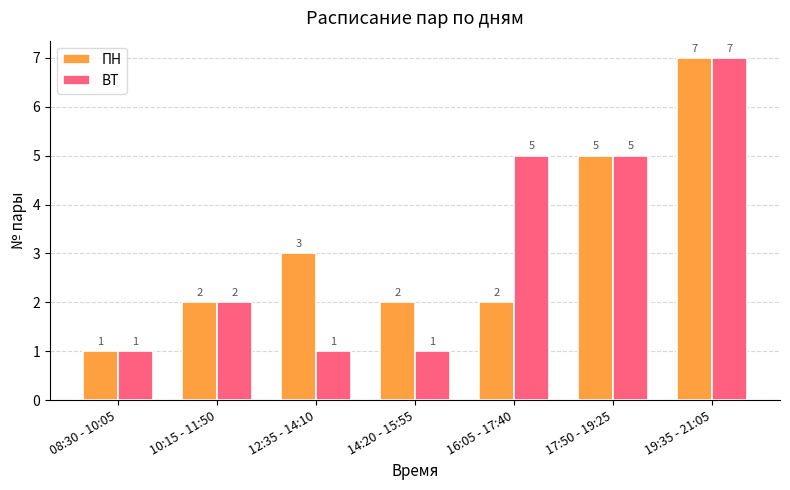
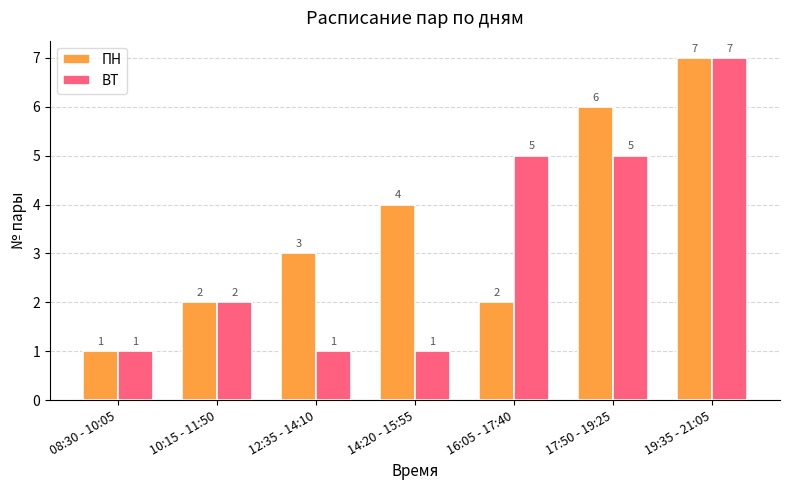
  {
    "ПН": {
      "08:30 - 10:05": 1,
      "10:15 - 11:50": 2,
      "12:35 - 14:10": 3,
-     "14:20 - 15:55": 2,
+     "14:20 - 15:55": 4,
      "16:05 - 17:40": 2,
-     "17:50 - 19:25": 5,
+     "17:50 - 19:25": 6,
      "19:35 - 21:05": 7
    },
    "ВТ": {
      "08:30 - 10:05": 1,
      "10:15 - 11:50": 2,
      "12:35 - 14:10": 1,
      "14:20 - 15:55": 1,
      "16:05 - 17:40": 5,
      "17:50 - 19:25": 5,
      "19:35 - 21:05": 7
    }
  }
